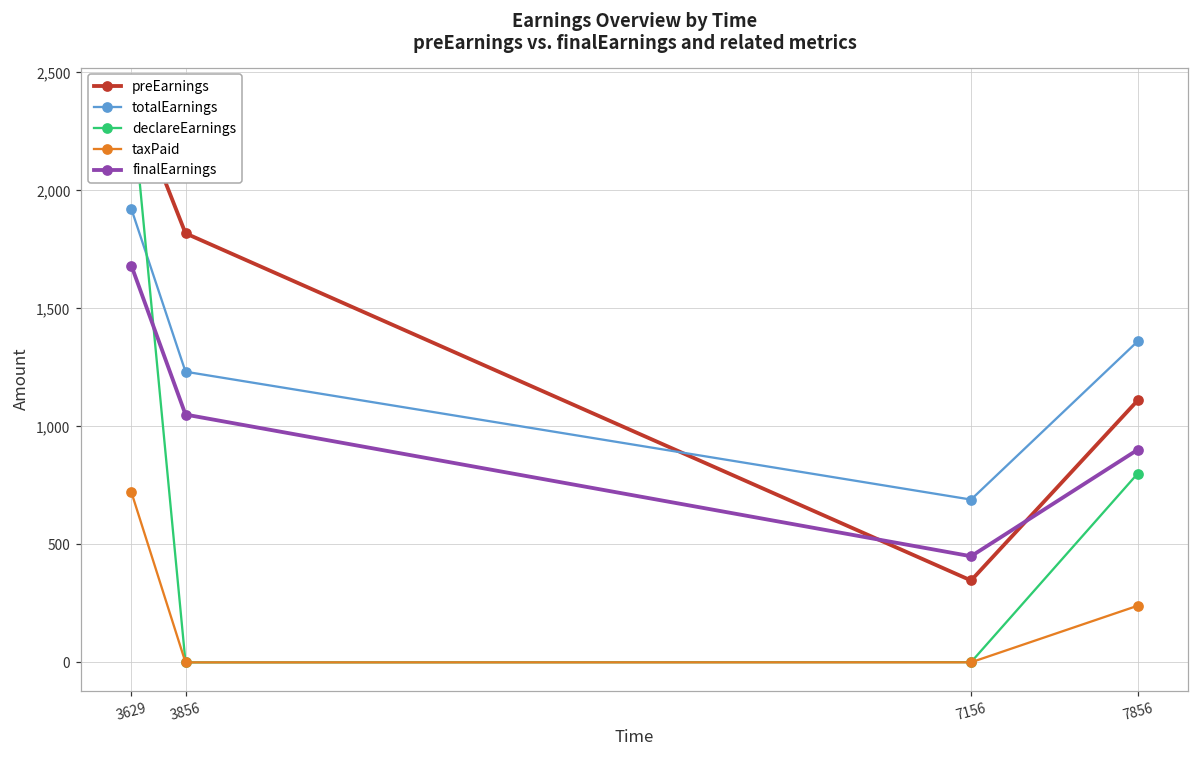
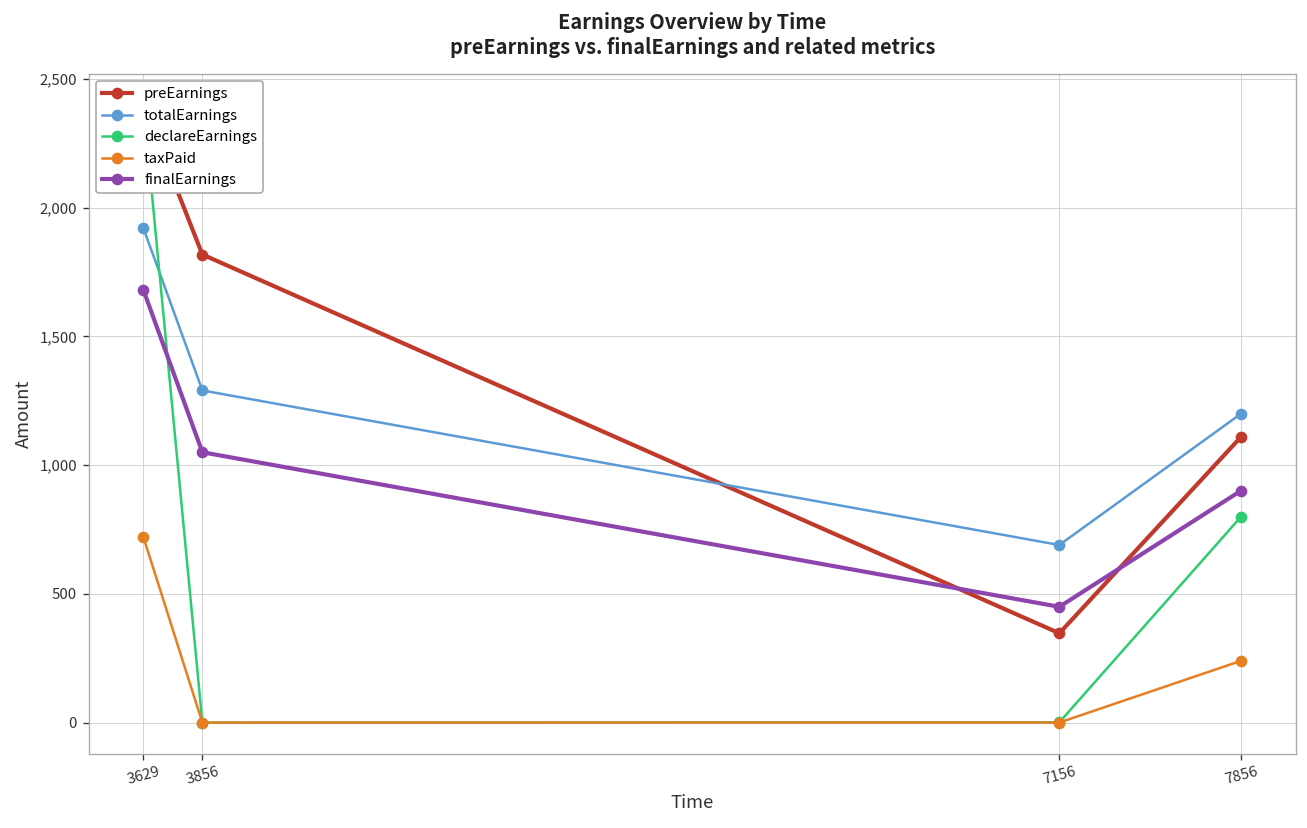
  {
    "preEarnings": {
      "3856": "1,820",
      "7156": "350",
      "7856": "1,110"
    },
    "totalEarnings": {
      "3629": "1,920",
-     "3856": "1,230",
+     "3856": "1,290",
      "7156": "690",
-     "7856": "1,360"
+     "7856": "1,200"
    },
    "declareEarnings": {
      "7856": "800"
    },
    "taxPaid": {
      "3629": "720",
      "7856": "240"
    },
    "finalEarnings": {
      "3629": "1,680",
      "3856": "1,050",
      "7156": "450",
      "7856": "900"
    }
  }
